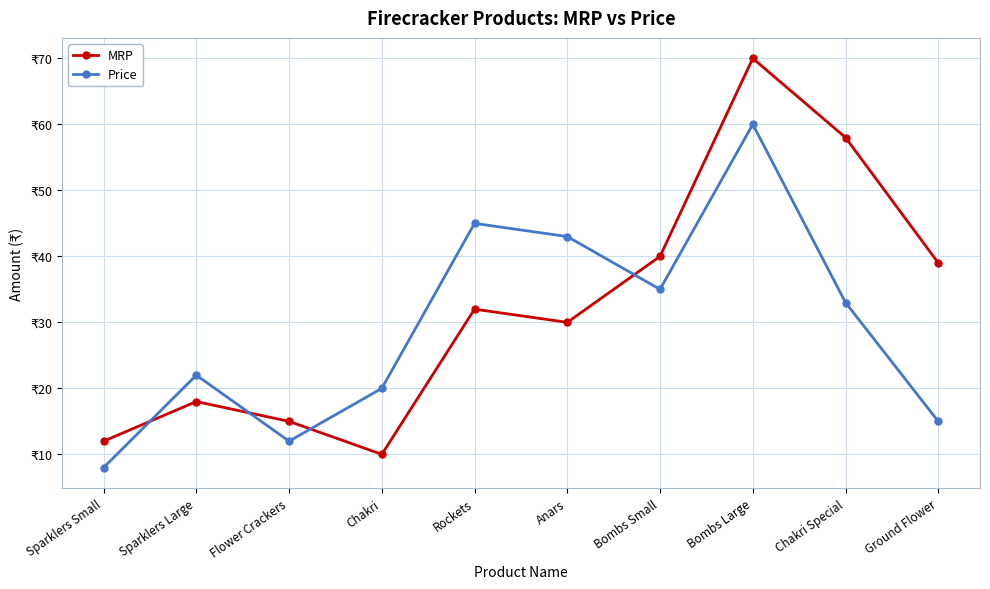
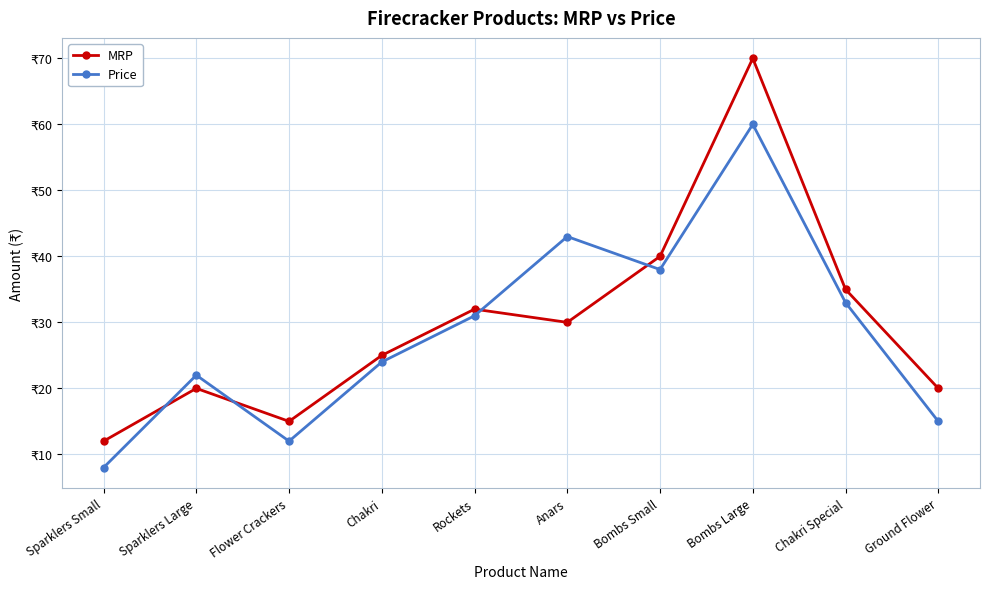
  {
    "MRP": {
      "Sparklers Small": "₹12",
-     "Sparklers Large": "₹18",
+     "Sparklers Large": "₹20",
      "Flower Crackers": "₹15",
-     "Chakri": "₹10",
+     "Chakri": "₹25",
      "Rockets": "₹32",
      "Anars": "₹30",
      "Bombs Small": "₹40",
      "Bombs Large": "₹70",
-     "Chakri Special": "₹58",
-     "Ground Flower": "₹39"
+     "Chakri Special": "₹35",
+     "Ground Flower": "₹20"
    },
    "Price": {
      "Sparklers Small": "₹8",
      "Sparklers Large": "₹22",
      "Flower Crackers": "₹12",
-     "Chakri": "₹20",
-     "Rockets": "₹45",
+     "Chakri": "₹24",
+     "Rockets": "₹31",
      "Anars": "₹43",
-     "Bombs Small": "₹35",
+     "Bombs Small": "₹38",
      "Bombs Large": "₹60",
      "Chakri Special": "₹33",
      "Ground Flower": "₹15"
    }
  }
